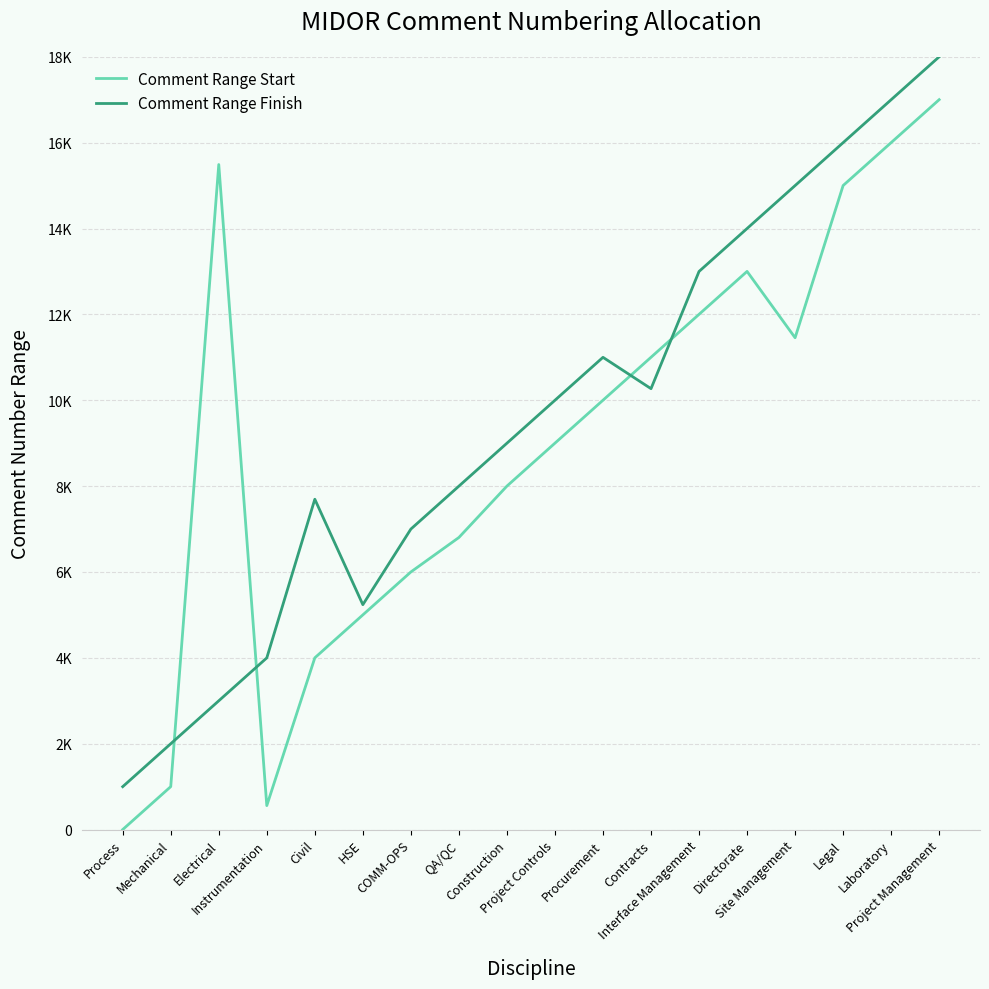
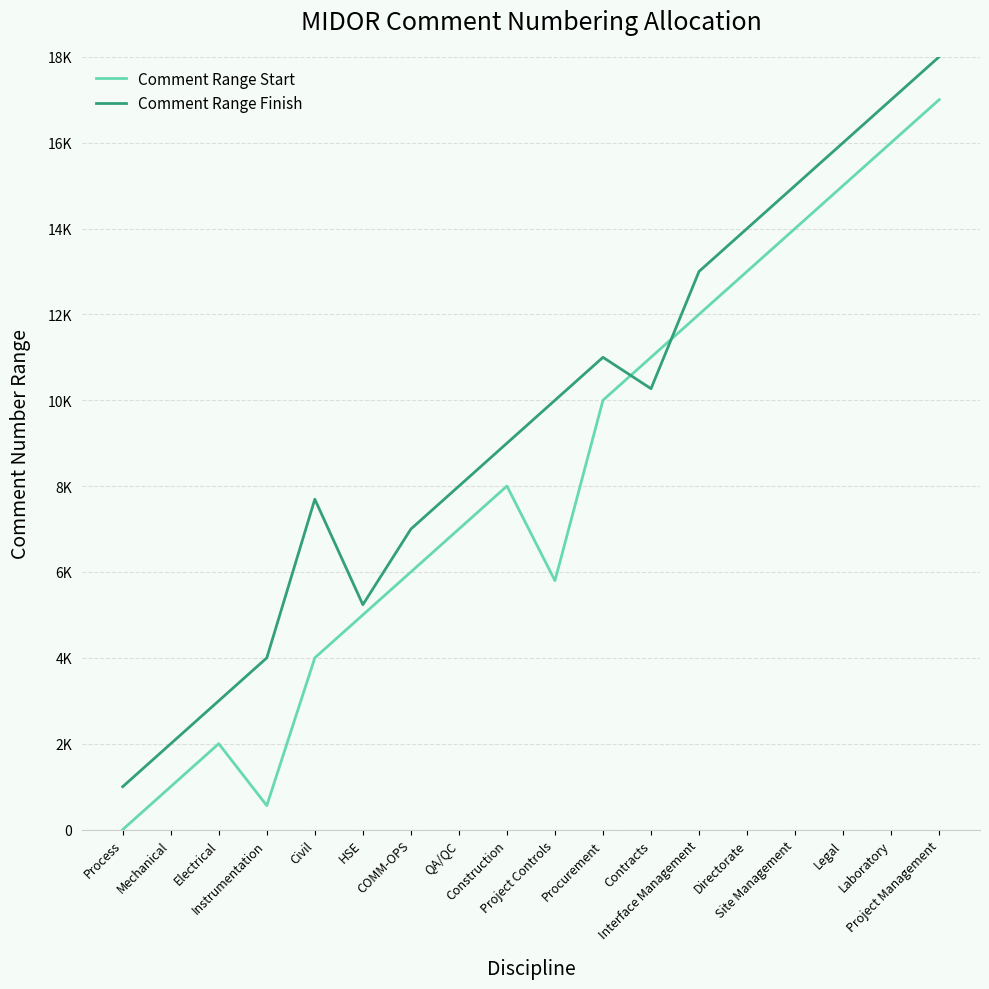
  {
    "Comment Range Start": {
      "Process": 0,
      "Mechanical": 1000,
-     "Electrical": 15500,
+     "Electrical": 2000,
      "Instrumentation": 600,
      "Civil": 4000,
      "HSE": 5000,
      "COMM-OPS": 6000,
-     "QA/QC": 6800,
+     "QA/QC": 7000,
      "Construction": 8000,
-     "Project Controls": 9000,
+     "Project Controls": 5800,
      "Procurement": 10000,
      "Contracts": 11000,
      "Interface Management": 12000,
      "Directorate": 13000,
-     "Site Management": 11500,
+     "Site Management": 14000,
      "Legal": 15000,
      "Laboratory": 16000,
      "Project Management": 17000
    },
    "Comment Range Finish": {
      "Process": 1000,
      "Mechanical": 2000,
      "Electrical": 3000,
      "Instrumentation": 4000,
      "Civil": 7700,
      "HSE": 5200,
      "COMM-OPS": 7000,
      "QA/QC": 8000,
      "Construction": 9000,
      "Project Controls": 10000,
      "Procurement": 11000,
      "Contracts": 10300,
      "Interface Management": 13000,
      "Directorate": 14000,
      "Site Management": 15000,
      "Legal": 16000,
      "Laboratory": 17000,
      "Project Management": 18000
    }
  }
